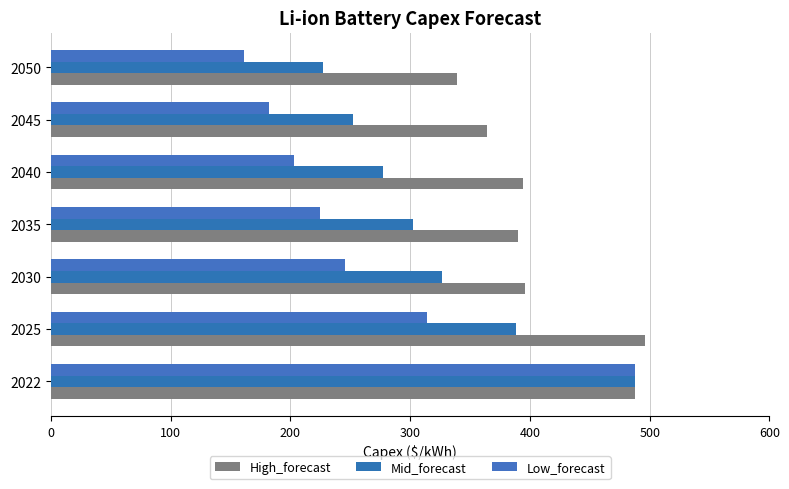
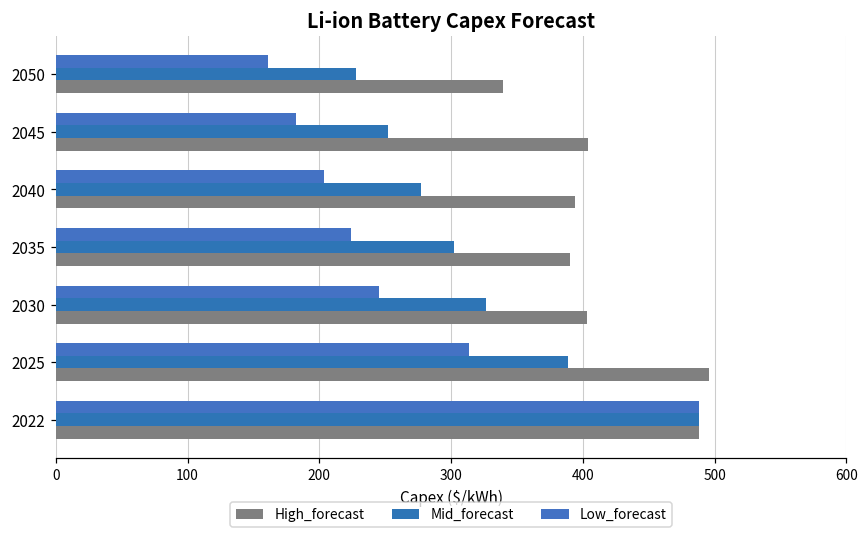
  {
    "High_forecast": {
      "2050": 339,
-     "2045": 364,
+     "2045": 404,
      "2040": 394,
      "2035": 390,
-     "2030": 396,
+     "2030": 403,
      "2025": 496,
      "2022": 488
    }
  }
